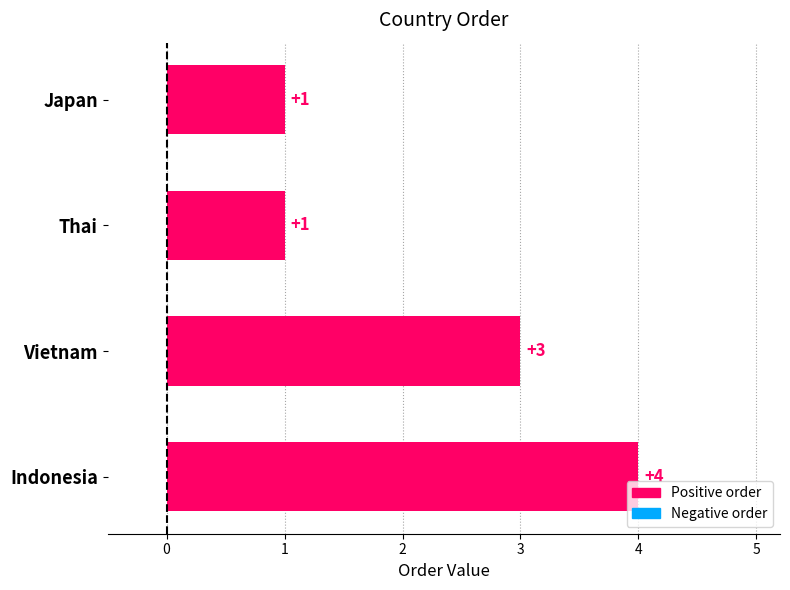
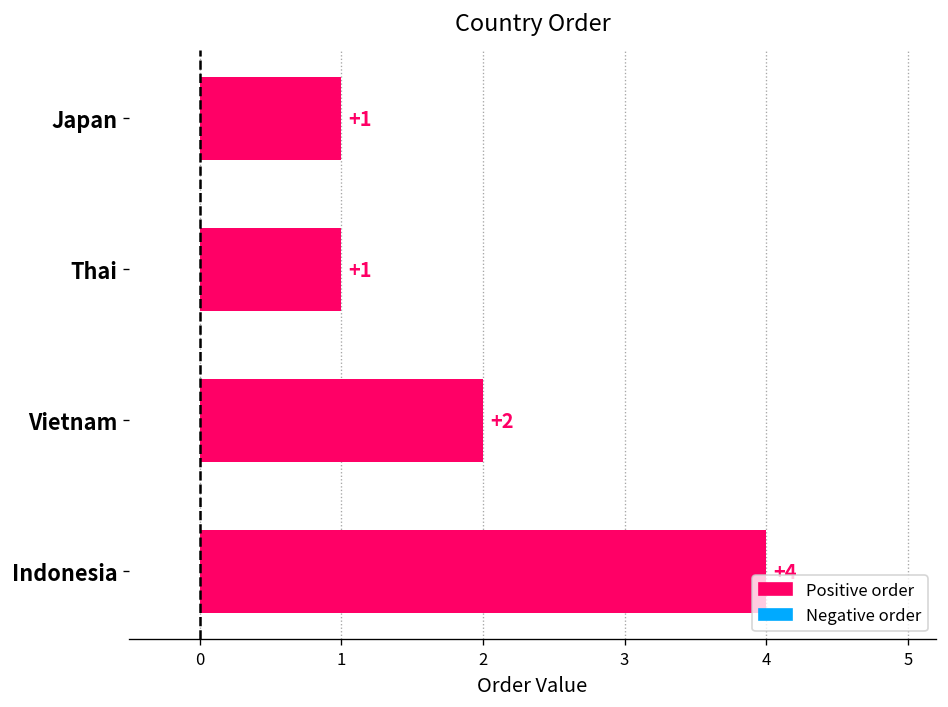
  {
    "Japan": "+1",
    "Thai": "+1",
-   "Vietnam": "+3"
+   "Vietnam": "+2"
  }
